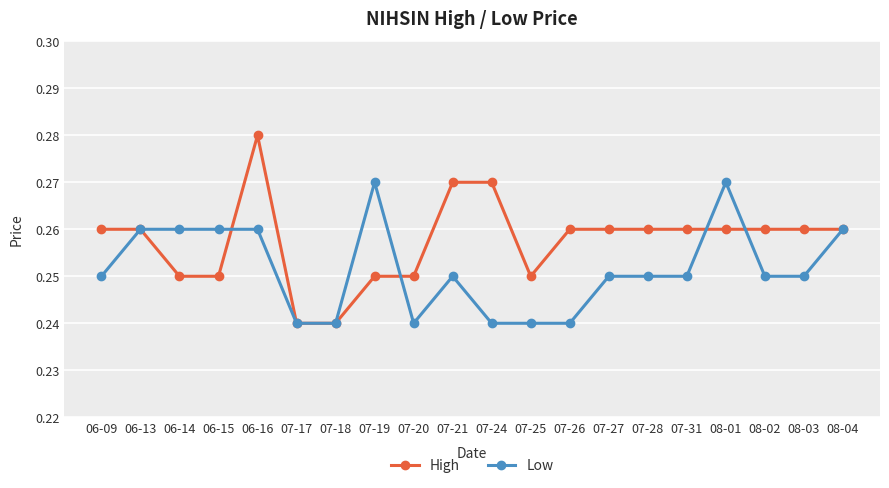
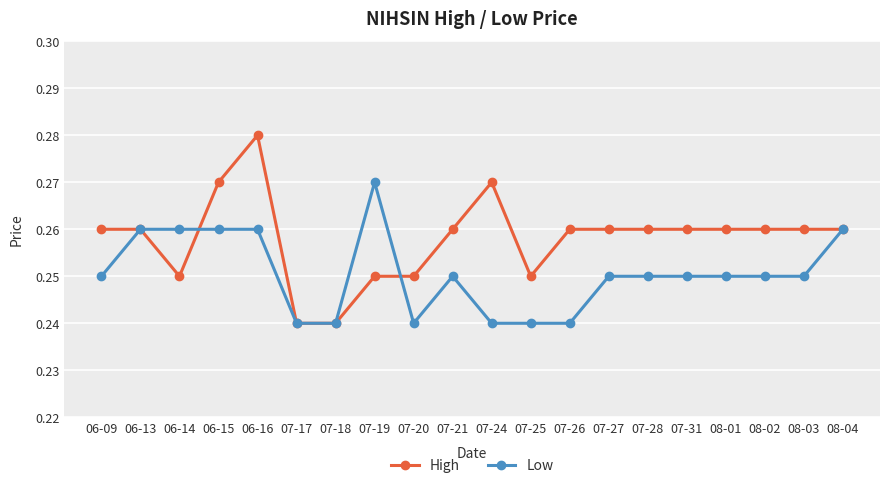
  {
    "High": {
      "06-09": 0.26,
      "06-14": 0.25,
-     "06-15": 0.25,
+     "06-15": 0.27,
      "06-16": 0.28,
      "07-19": 0.25,
      "07-20": 0.25,
-     "07-21": 0.27,
+     "07-21": 0.26,
      "07-24": 0.27,
      "07-25": 0.25,
      "07-26": 0.26,
      "07-27": 0.26,
      "07-28": 0.26,
      "07-31": 0.26,
      "08-01": 0.26,
      "08-02": 0.26,
      "08-03": 0.26
    },
    "Low": {
      "06-09": 0.25,
      "06-14": 0.26,
      "06-15": 0.26,
      "06-16": 0.26,
      "07-19": 0.27,
      "07-20": 0.24,
      "07-21": 0.25,
      "07-24": 0.24,
      "07-25": 0.24,
      "07-26": 0.24,
      "07-27": 0.25,
      "07-28": 0.25,
      "07-31": 0.25,
-     "08-01": 0.27,
+     "08-01": 0.25,
      "08-02": 0.25,
      "08-03": 0.25
    }
  }
